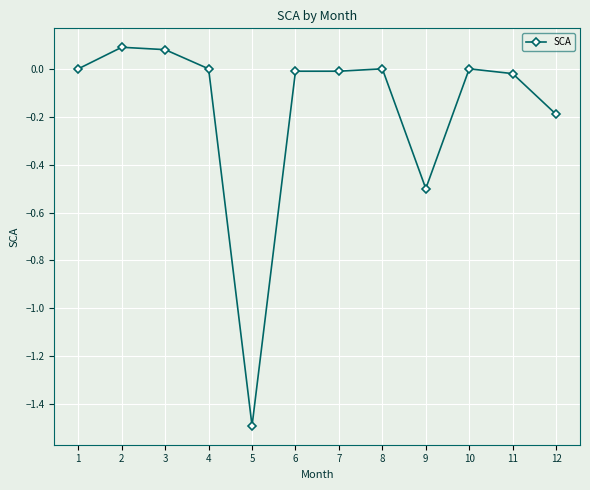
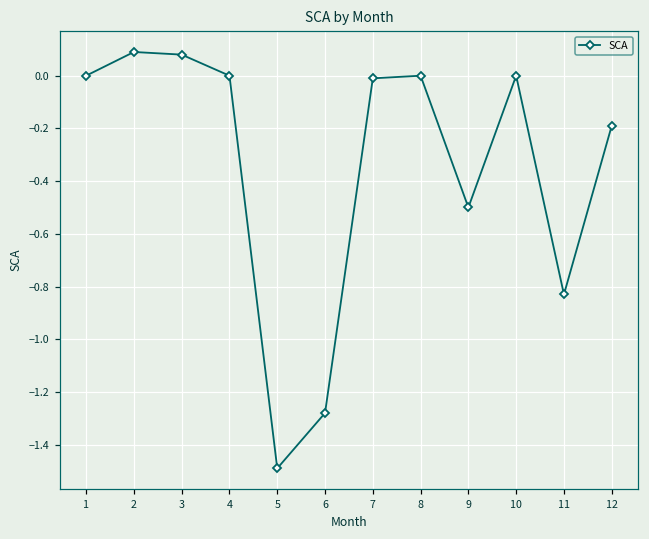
  {
    "1": 0.00,
    "2": 0.09,
    "3": 0.08,
    "4": 0.00,
    "5": -1.49,
-   "6": -0.01,
+   "6": -1.28,
    "7": -0.01,
    "8": 0.00,
    "9": -0.50,
    "10": 0.00,
-   "11": -0.02,
+   "11": -0.83,
    "12": -0.19
  }
